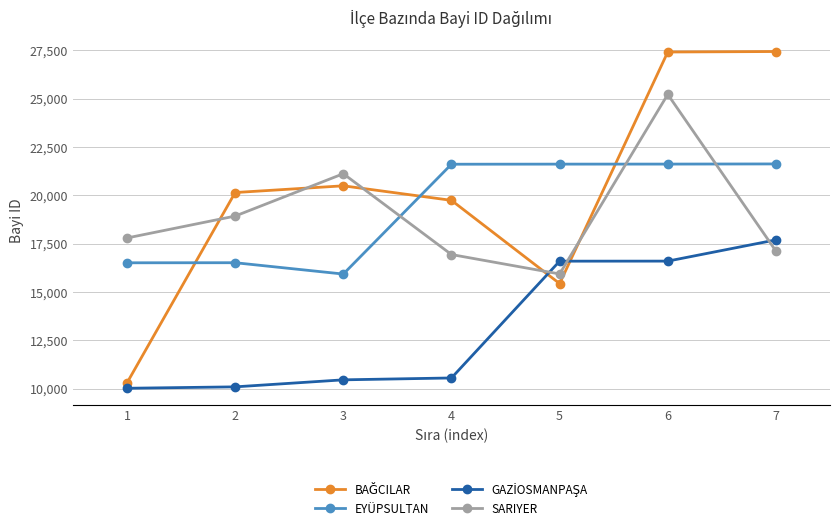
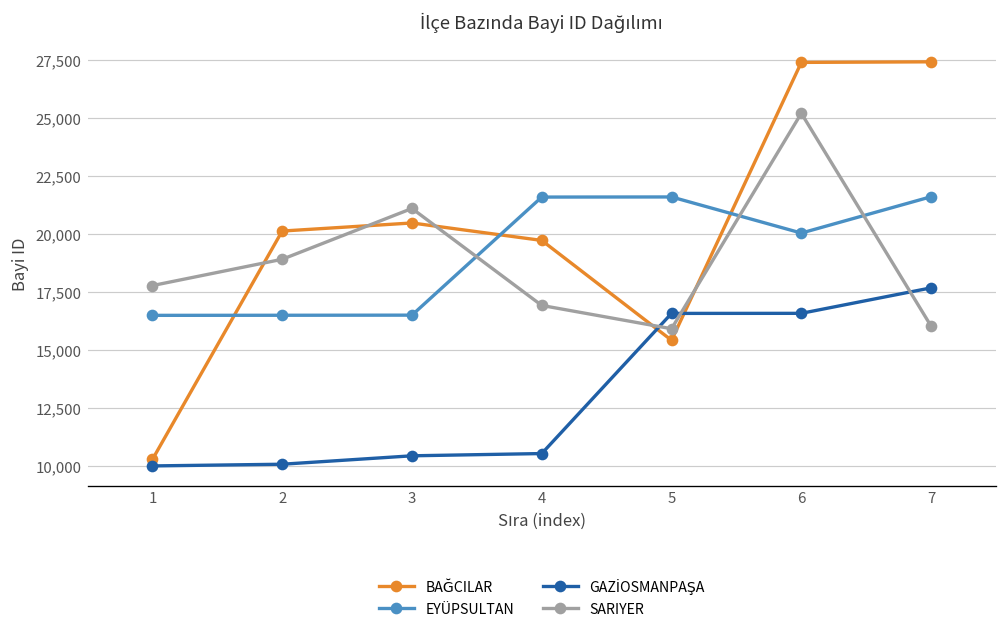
  {
    "BAĞCILAR": {
      "1": "10,300",
      "2": "20,100",
      "3": "20,500",
      "4": "19,700",
      "5": "15,400",
      "6": "27,400",
      "7": "27,400"
    },
    "EYÜPSULTAN": {
      "1": "16,500",
      "2": "16,500",
-     "3": "15,900",
+     "3": "16,500",
      "4": "21,600",
      "5": "21,600",
-     "6": "21,600",
+     "6": "20,100",
      "7": "21,600"
    },
    "GAZİOSMANPAŞA": {
      "1": "10,000",
      "2": "10,100",
      "3": "10,500",
      "4": "10,600",
      "5": "16,600",
      "6": "16,600",
      "7": "17,700"
    },
    "SARIYER": {
      "1": "17,800",
      "2": "18,900",
      "3": "21,100",
      "4": "16,900",
      "5": "15,900",
      "6": "25,200",
-     "7": "17,100"
+     "7": "16,000"
    }
  }
